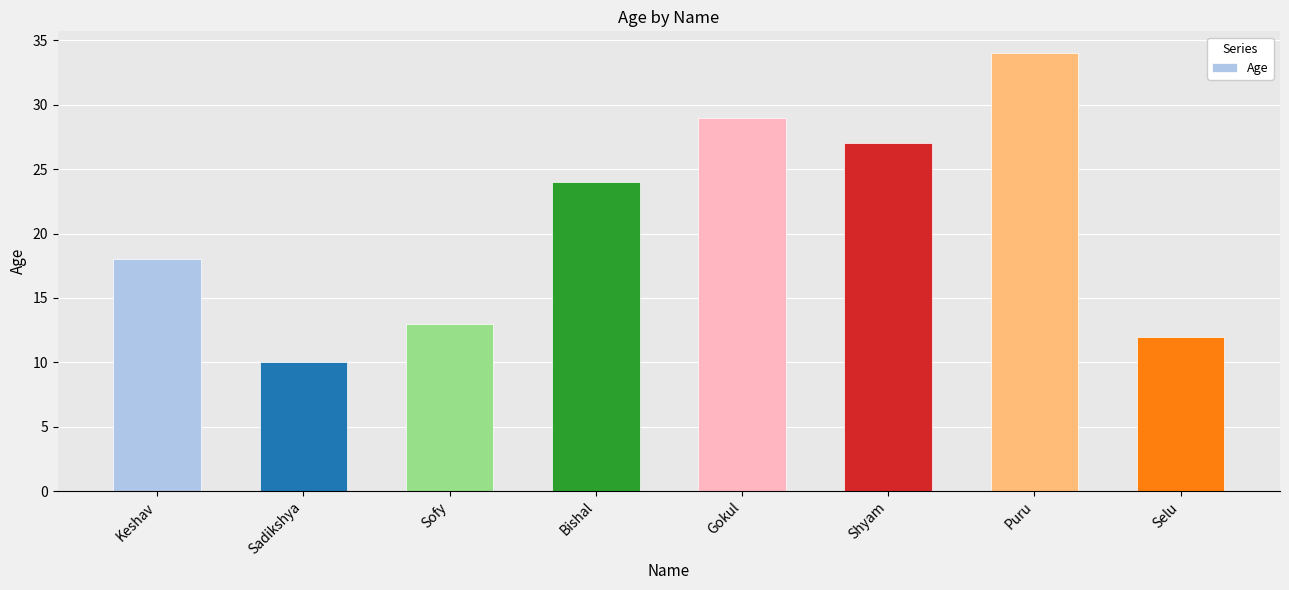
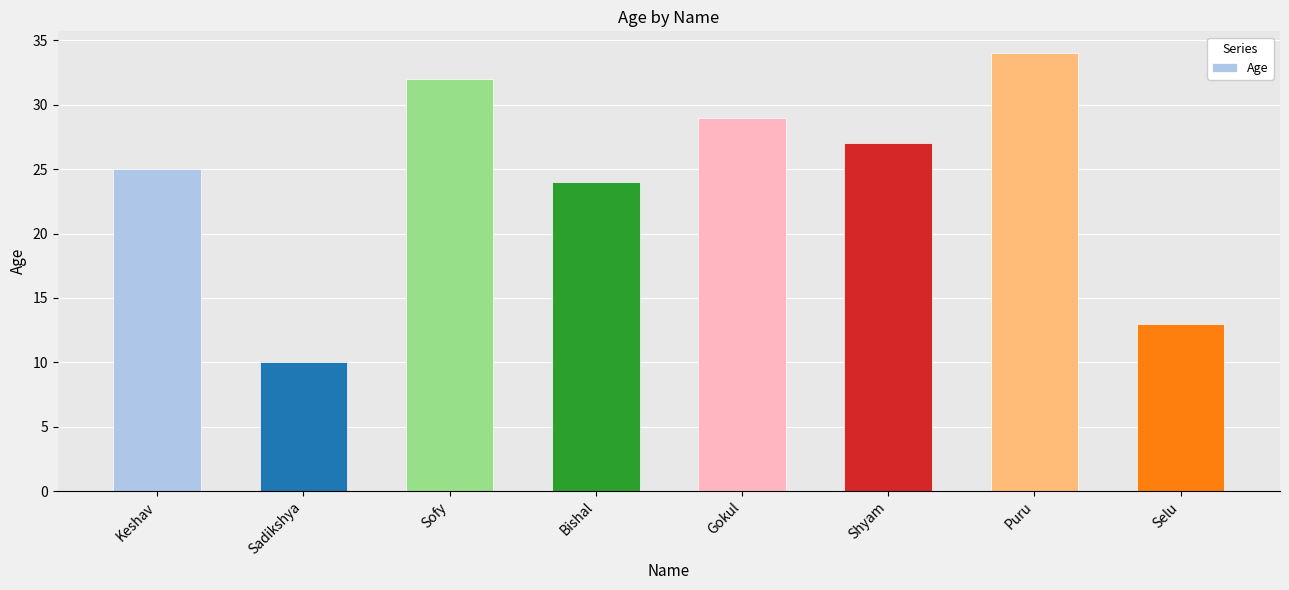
  {
-   "Keshav": 18,
+   "Keshav": 25,
    "Sadikshya": 10,
-   "Sofy": 13,
+   "Sofy": 32,
    "Bishal": 24,
    "Gokul": 29,
    "Shyam": 27,
    "Puru": 34,
-   "Selu": 12
+   "Selu": 13
  }
